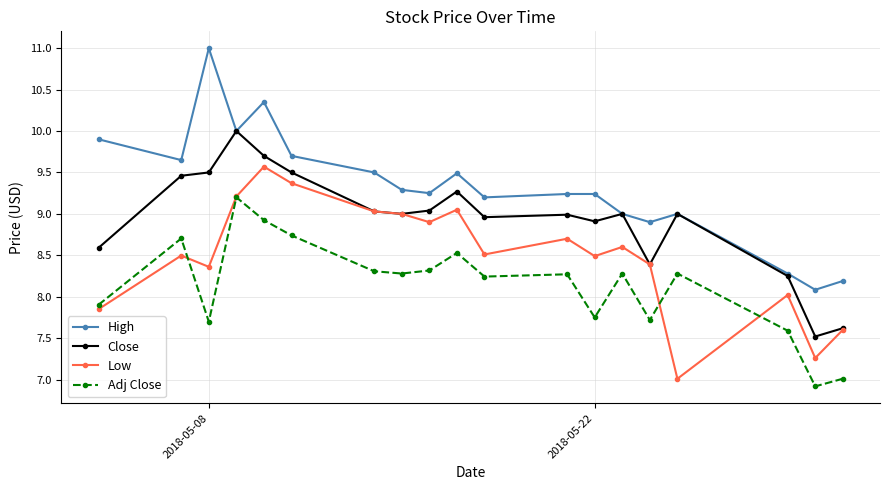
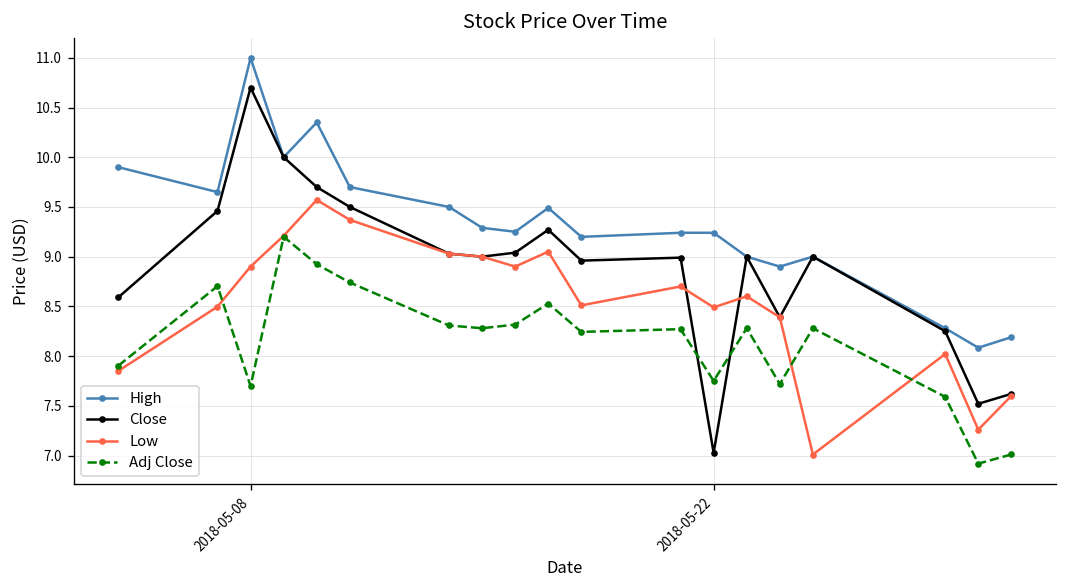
  {
    "High": {
      "2018-05-08": 11.0,
      "2018-05-22": 9.2
    },
    "Close": {
-     "2018-05-08": 9.5,
-     "2018-05-22": 8.9
+     "2018-05-08": 10.7,
+     "2018-05-22": 7.0
    },
    "Low": {
-     "2018-05-08": 8.4,
+     "2018-05-08": 8.9,
      "2018-05-22": 8.5
    },
    "Adj Close": {
      "2018-05-08": 7.7,
      "2018-05-22": 7.8
    }
  }
